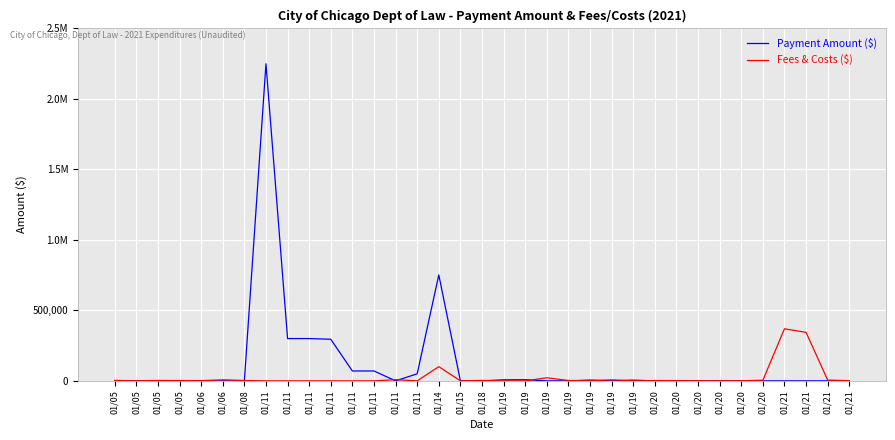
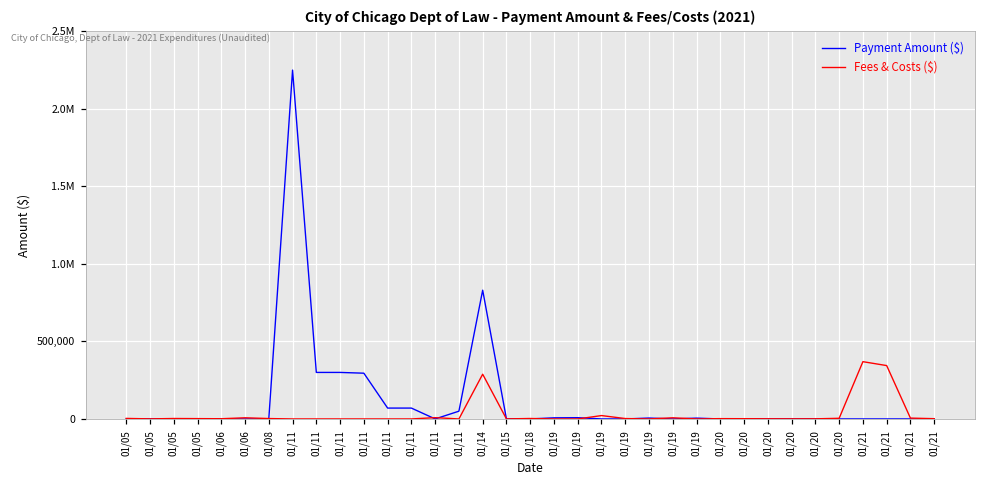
  {
    "Payment Amount ($)": {
-     "01/14": "750,000"
+     "01/14": "830,000"
    },
    "Fees & Costs ($)": {
-     "01/14": "100,000"
+     "01/14": "290,000"
    }
  }
